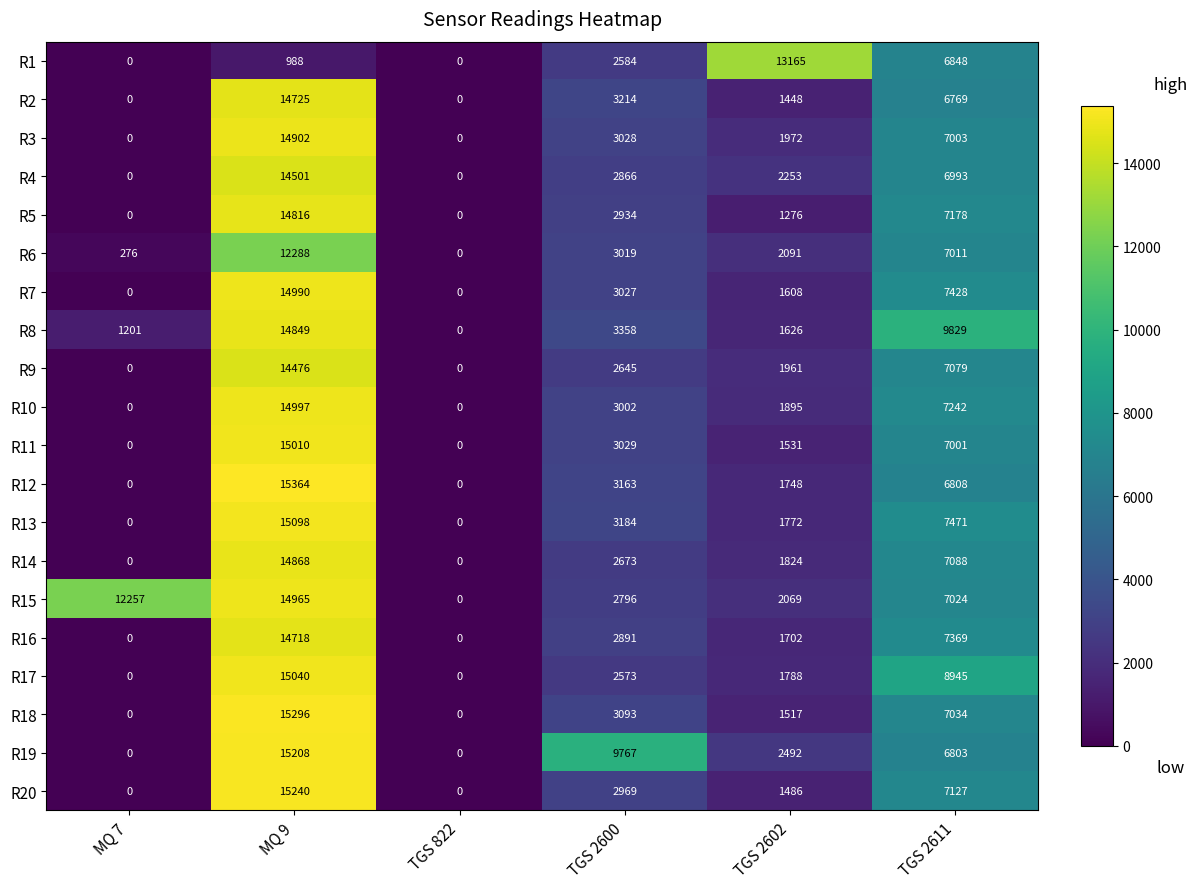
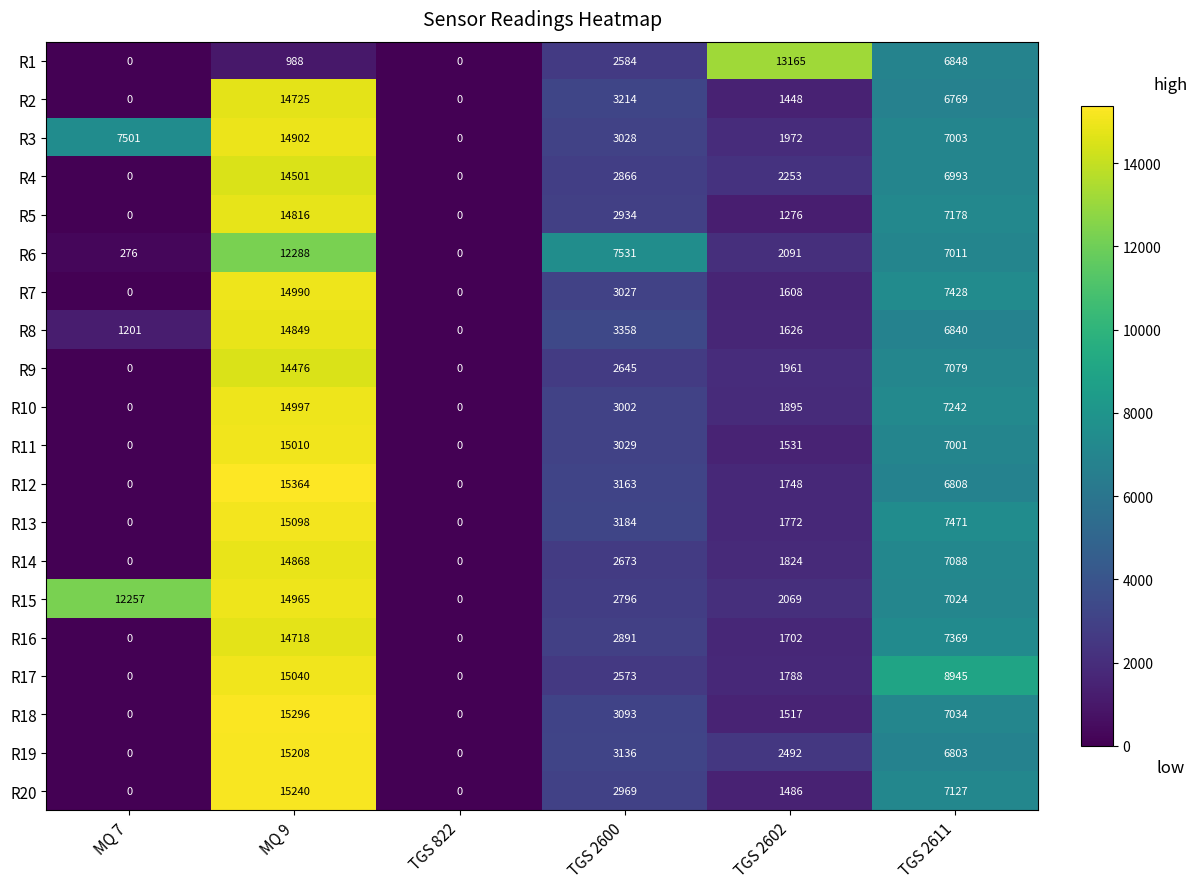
  {
    "R1": {
      "MQ 7": 0,
      "MQ 9": 988,
      "TGS 822": 0,
      "TGS 2600": 2584,
      "TGS 2602": 13165,
      "TGS 2611": 6848
    },
    "R2": {
      "MQ 7": 0,
      "MQ 9": 14725,
      "TGS 822": 0,
      "TGS 2600": 3214,
      "TGS 2602": 1448,
      "TGS 2611": 6769
    },
    "R3": {
-     "MQ 7": 0,
+     "MQ 7": 7501,
      "MQ 9": 14902,
      "TGS 822": 0,
      "TGS 2600": 3028,
      "TGS 2602": 1972,
      "TGS 2611": 7003
    },
    "R4": {
      "MQ 7": 0,
      "MQ 9": 14501,
      "TGS 822": 0,
      "TGS 2600": 2866,
      "TGS 2602": 2253,
      "TGS 2611": 6993
    },
    "R5": {
      "MQ 7": 0,
      "MQ 9": 14816,
      "TGS 822": 0,
      "TGS 2600": 2934,
      "TGS 2602": 1276,
      "TGS 2611": 7178
    },
    "R6": {
      "MQ 7": 276,
      "MQ 9": 12288,
      "TGS 822": 0,
-     "TGS 2600": 3019,
+     "TGS 2600": 7531,
      "TGS 2602": 2091,
      "TGS 2611": 7011
    },
    "R7": {
      "MQ 7": 0,
      "MQ 9": 14990,
      "TGS 822": 0,
      "TGS 2600": 3027,
      "TGS 2602": 1608,
      "TGS 2611": 7428
    },
    "R8": {
      "MQ 7": 1201,
      "MQ 9": 14849,
      "TGS 822": 0,
      "TGS 2600": 3358,
      "TGS 2602": 1626,
-     "TGS 2611": 9829
+     "TGS 2611": 6840
    },
    "R9": {
      "MQ 7": 0,
      "MQ 9": 14476,
      "TGS 822": 0,
      "TGS 2600": 2645,
      "TGS 2602": 1961,
      "TGS 2611": 7079
    },
    "R10": {
      "MQ 7": 0,
      "MQ 9": 14997,
      "TGS 822": 0,
      "TGS 2600": 3002,
      "TGS 2602": 1895,
      "TGS 2611": 7242
    },
    "R11": {
      "MQ 7": 0,
      "MQ 9": 15010,
      "TGS 822": 0,
      "TGS 2600": 3029,
      "TGS 2602": 1531,
      "TGS 2611": 7001
    },
    "R12": {
      "MQ 7": 0,
      "MQ 9": 15364,
      "TGS 822": 0,
      "TGS 2600": 3163,
      "TGS 2602": 1748,
      "TGS 2611": 6808
    },
    "R13": {
      "MQ 7": 0,
      "MQ 9": 15098,
      "TGS 822": 0,
      "TGS 2600": 3184,
      "TGS 2602": 1772,
      "TGS 2611": 7471
    },
    "R14": {
      "MQ 7": 0,
      "MQ 9": 14868,
      "TGS 822": 0,
      "TGS 2600": 2673,
      "TGS 2602": 1824,
      "TGS 2611": 7088
    },
    "R15": {
      "MQ 7": 12257,
      "MQ 9": 14965,
      "TGS 822": 0,
      "TGS 2600": 2796,
      "TGS 2602": 2069,
      "TGS 2611": 7024
    },
    "R16": {
      "MQ 7": 0,
      "MQ 9": 14718,
      "TGS 822": 0,
      "TGS 2600": 2891,
      "TGS 2602": 1702,
      "TGS 2611": 7369
    },
    "R17": {
      "MQ 7": 0,
      "MQ 9": 15040,
      "TGS 822": 0,
      "TGS 2600": 2573,
      "TGS 2602": 1788,
      "TGS 2611": 8945
    },
    "R18": {
      "MQ 7": 0,
      "MQ 9": 15296,
      "TGS 822": 0,
      "TGS 2600": 3093,
      "TGS 2602": 1517,
      "TGS 2611": 7034
    },
    "R19": {
      "MQ 7": 0,
      "MQ 9": 15208,
      "TGS 822": 0,
-     "TGS 2600": 9767,
+     "TGS 2600": 3136,
      "TGS 2602": 2492,
      "TGS 2611": 6803
    },
    "R20": {
      "MQ 7": 0,
      "MQ 9": 15240,
      "TGS 822": 0,
      "TGS 2600": 2969,
      "TGS 2602": 1486,
      "TGS 2611": 7127
    }
  }
